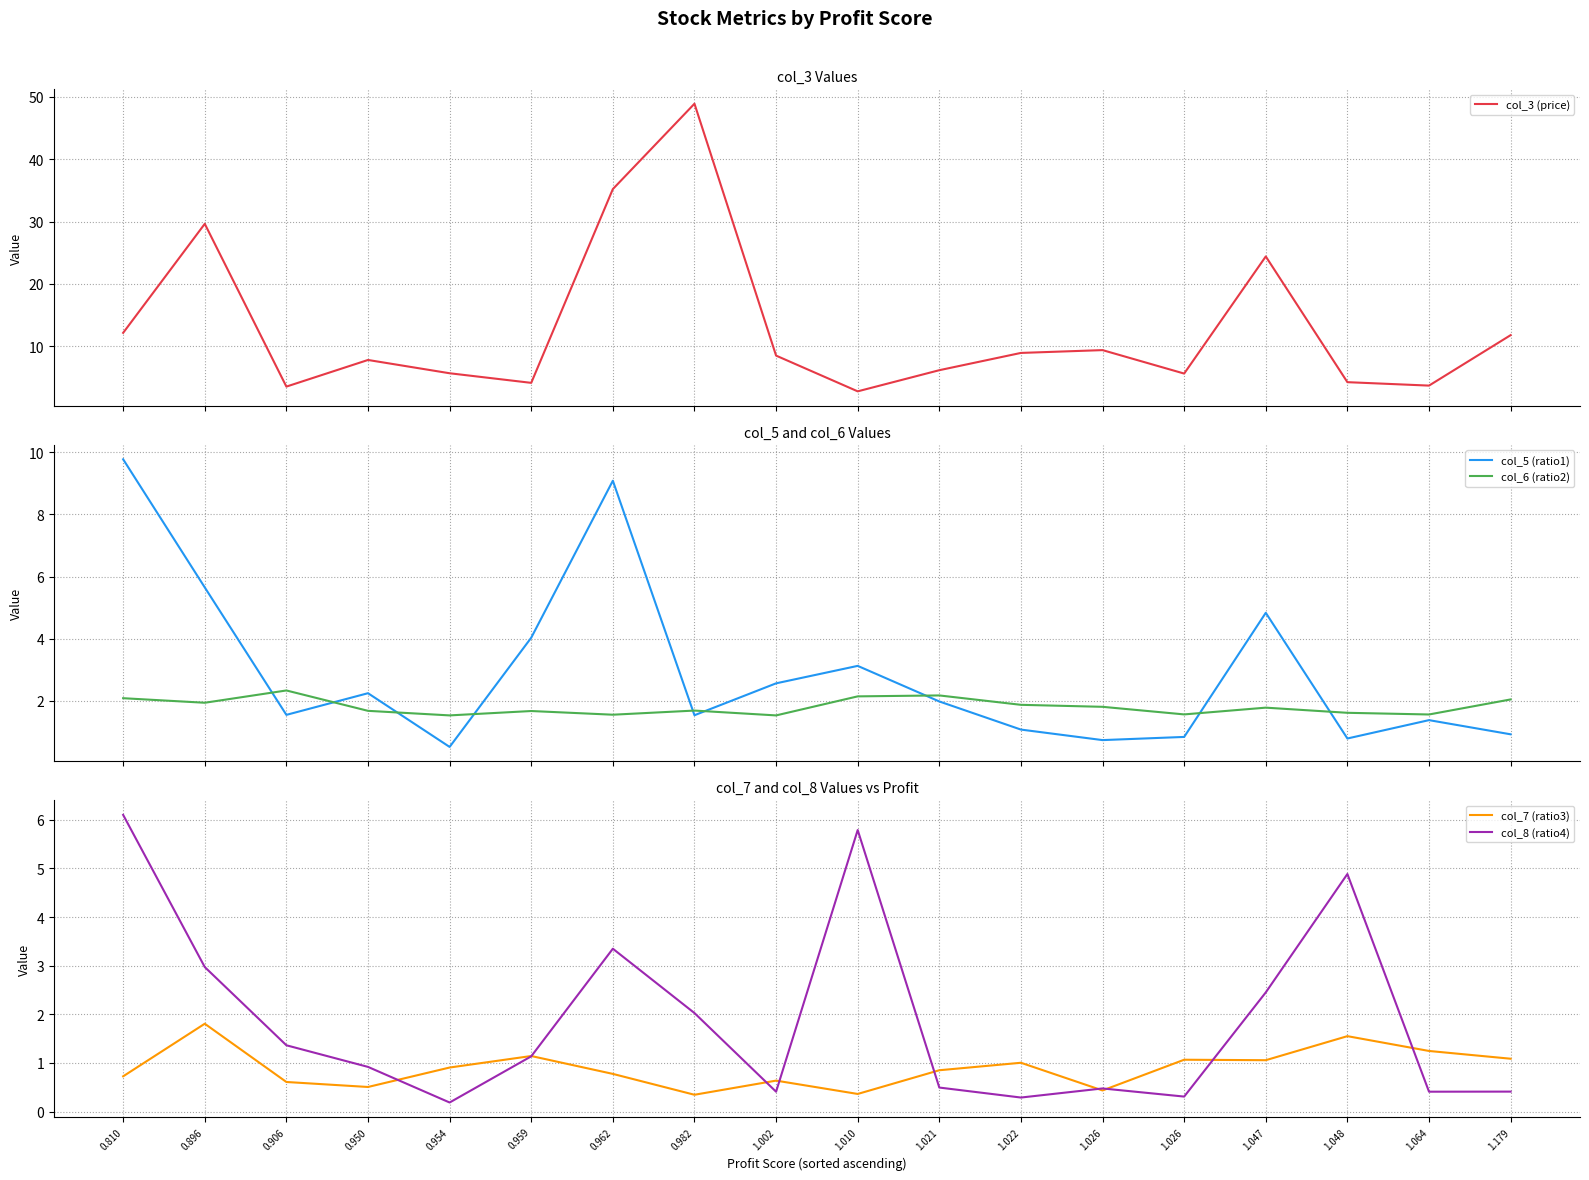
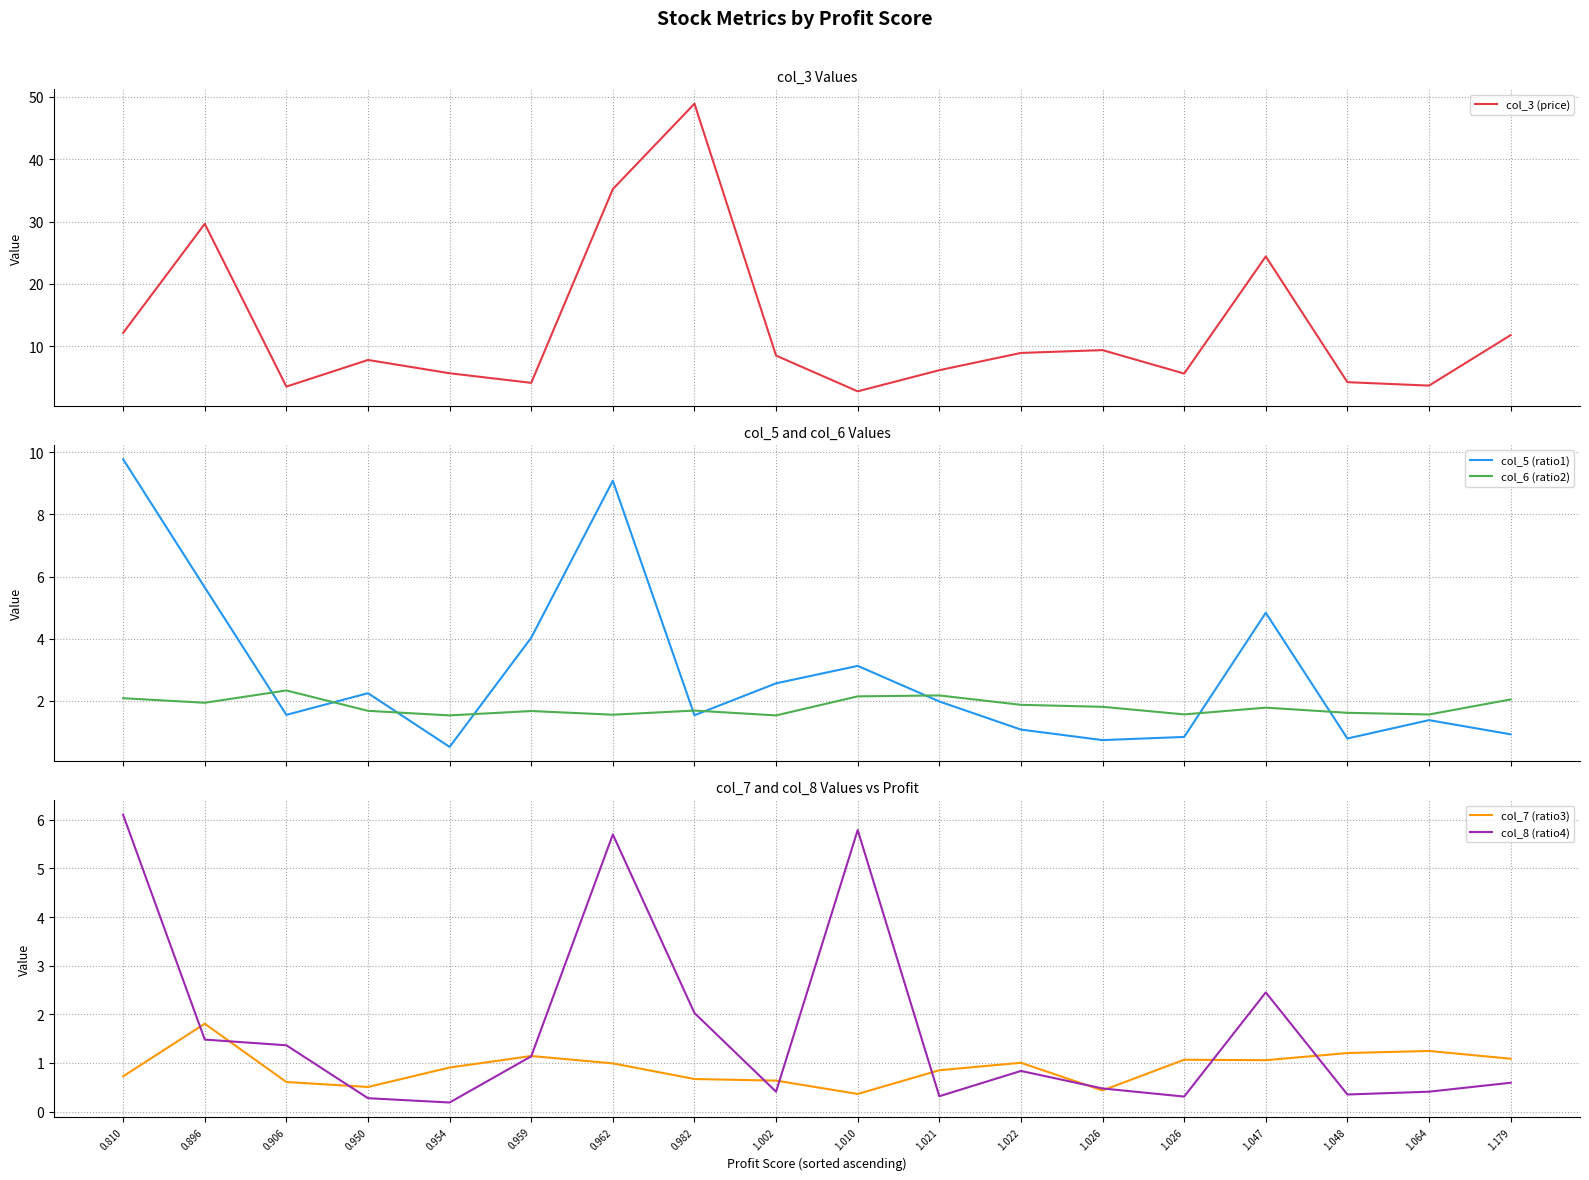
  {
    "col_7 and col_8 Values vs Profit": {
      "col_7 (ratio3)": {
        "0.810": 0.7,
        "0.896": 1.8,
        "0.906": 0.6,
        "0.950": 0.5,
        "0.954": 0.9,
-       "0.962": 0.8,
-       "0.982": 0.3,
+       "0.962": 1.0,
+       "0.982": 0.7,
        "1.002": 0.6,
        "1.010": 0.4,
        "1.021": 0.8,
        "1.022": 1.0,
        "1.047": 1.1,
-       "1.048": 1.6,
+       "1.048": 1.2,
        "1.064": 1.2,
        "1.179": 1.1
      },
      "col_8 (ratio4)": {
        "0.810": 6.1,
-       "0.896": 3.0,
+       "0.896": 1.5,
        "0.906": 1.4,
-       "0.950": 0.9,
+       "0.950": 0.3,
        "0.954": 0.2,
-       "0.962": 3.3,
+       "0.962": 5.7,
        "0.982": 2.0,
        "1.002": 0.4,
        "1.010": 5.8,
-       "1.021": 0.5,
-       "1.022": 0.3,
+       "1.021": 0.3,
+       "1.022": 0.8,
        "1.047": 2.5,
-       "1.048": 4.9,
+       "1.048": 0.4,
        "1.064": 0.4,
-       "1.179": 0.4
+       "1.179": 0.6
      }
    }
  }
